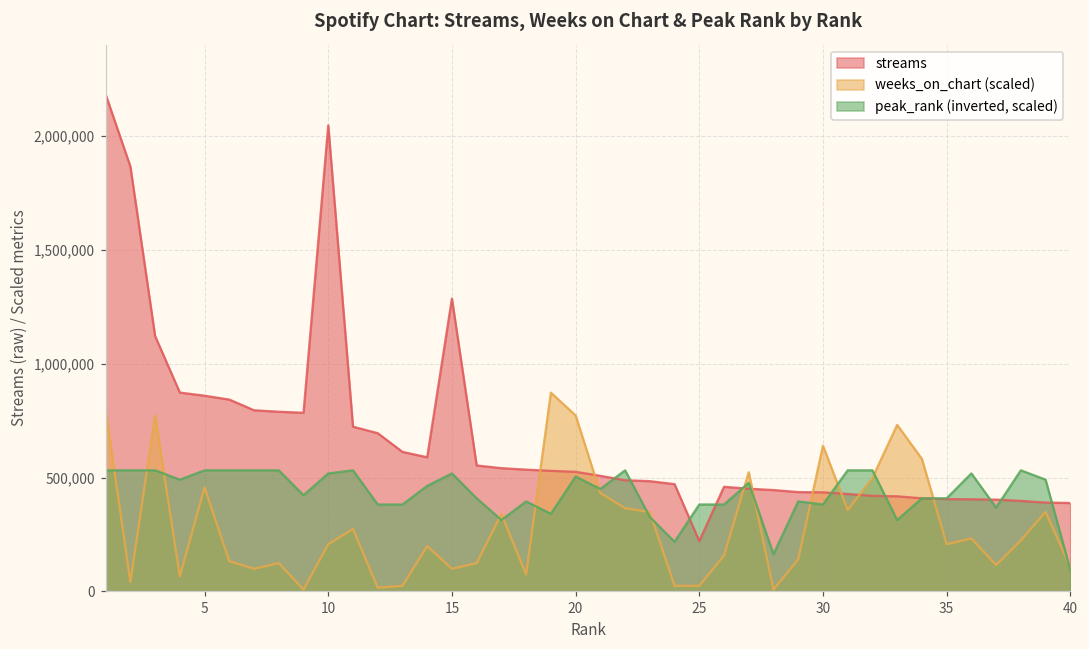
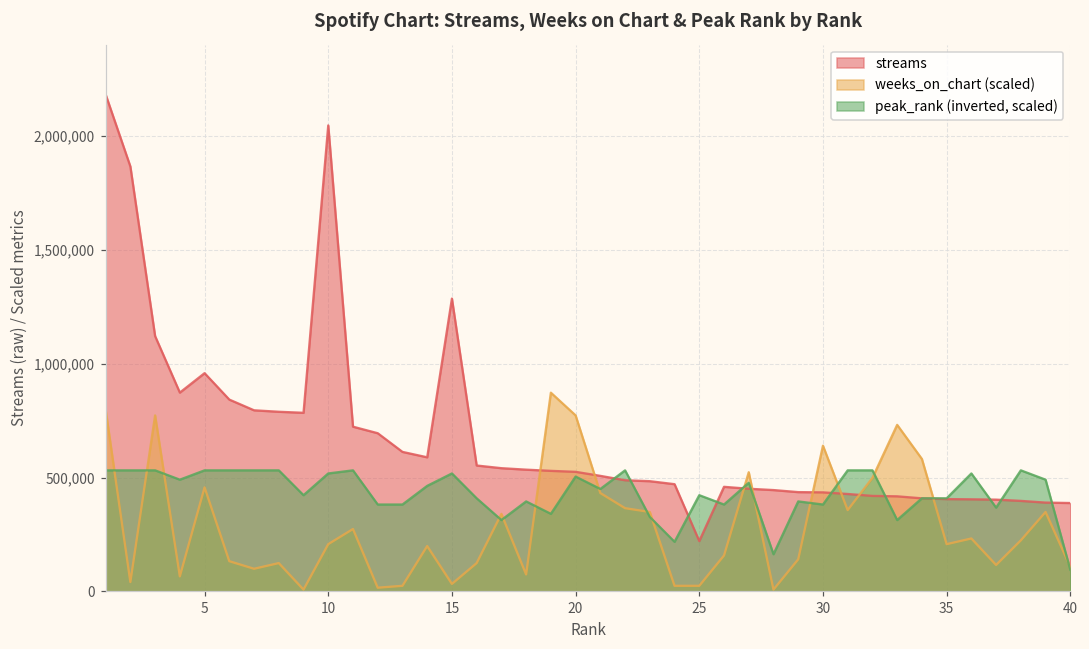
  {
    "streams": {
-     "5": "860,000",
+     "5": "960,000",
      "10": "2,050,000",
      "15": "1,290,000",
      "20": "530,000",
      "25": "220,000",
      "30": "440,000",
      "40": "390,000"
    },
    "weeks_on_chart (scaled)": {
      "5": "460,000",
      "10": "210,000",
-     "15": "100,000",
+     "15": "30,000",
      "20": "770,000",
      "25": "20,000",
      "30": "640,000",
      "35": "210,000",
      "40": "110,000"
    },
    "peak_rank (inverted, scaled)": {
      "5": "530,000",
      "10": "520,000",
      "15": "520,000",
      "20": "500,000",
-     "25": "380,000",
+     "25": "420,000",
      "30": "380,000",
      "40": "100,000"
    }
  }
